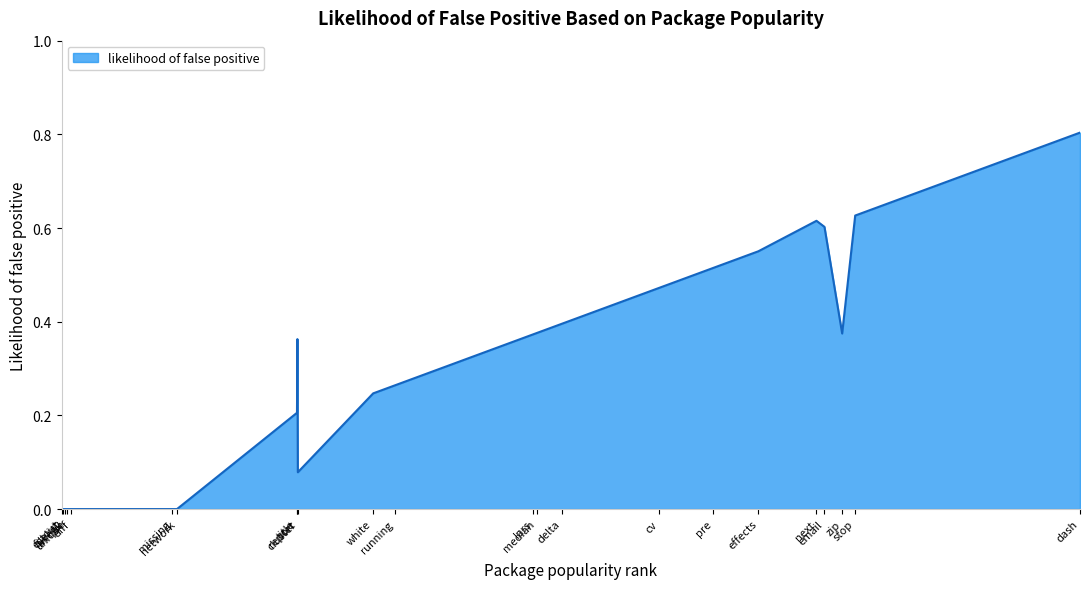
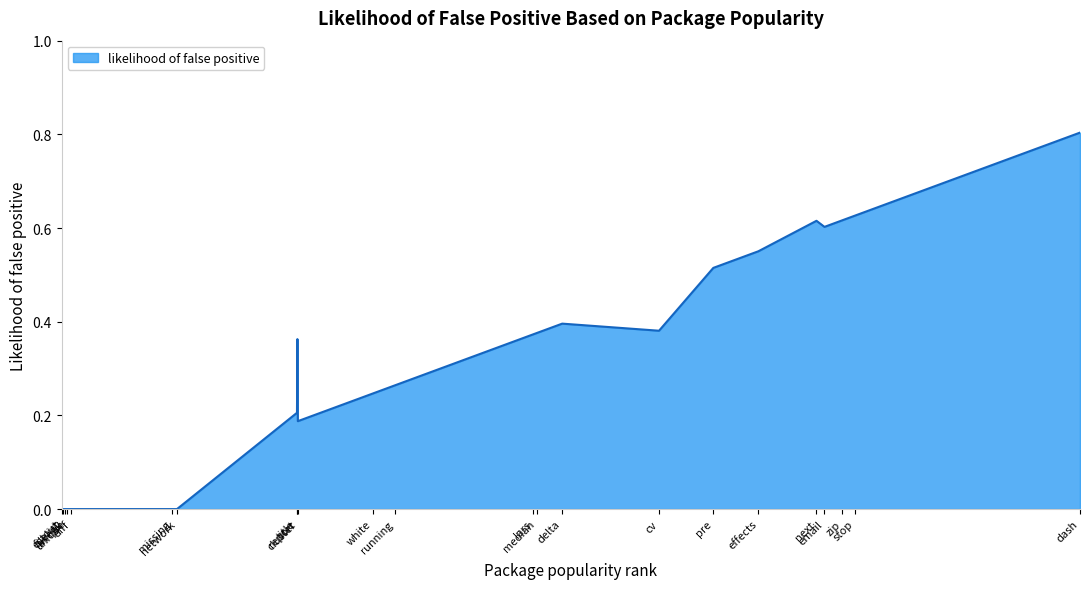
  {
    "estout": 0.00,
    "filelist": 0.00,
    "ivreg2": 0.00,
    "unique": 0.00,
    "diff": 0.00,
    "missing": 0.00,
    "network": 0.00,
    "report": 0.21,
    "title": 0.36,
-   "cluster": 0.08,
+   "cluster": 0.19,
    "white": 0.25,
    "running": 0.26,
    "lars": 0.37,
    "median": 0.38,
    "delta": 0.40,
-   "cv": 0.47,
+   "cv": 0.38,
    "pre": 0.51,
    "effects": 0.55,
    "next": 0.62,
    "email": 0.60,
-   "zip": 0.37,
+   "zip": 0.62,
    "stop": 0.63,
    "dash": 0.80
  }
